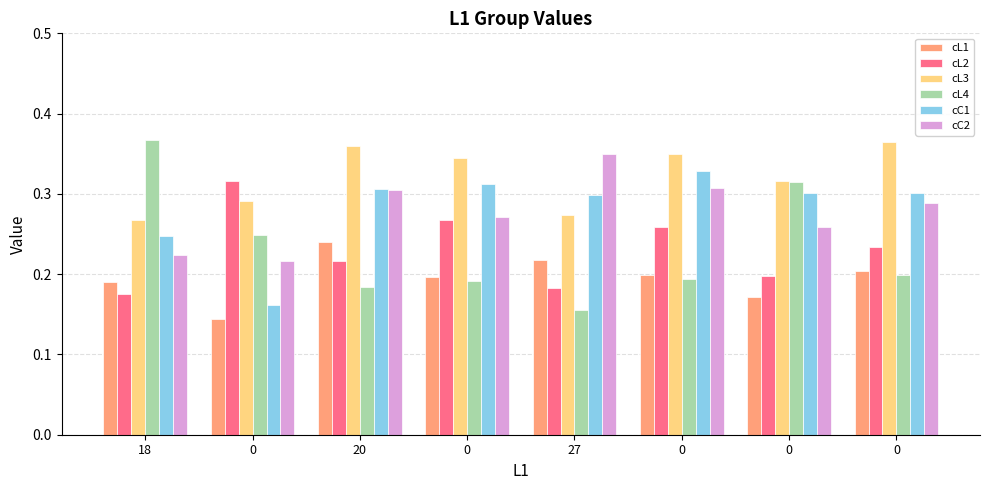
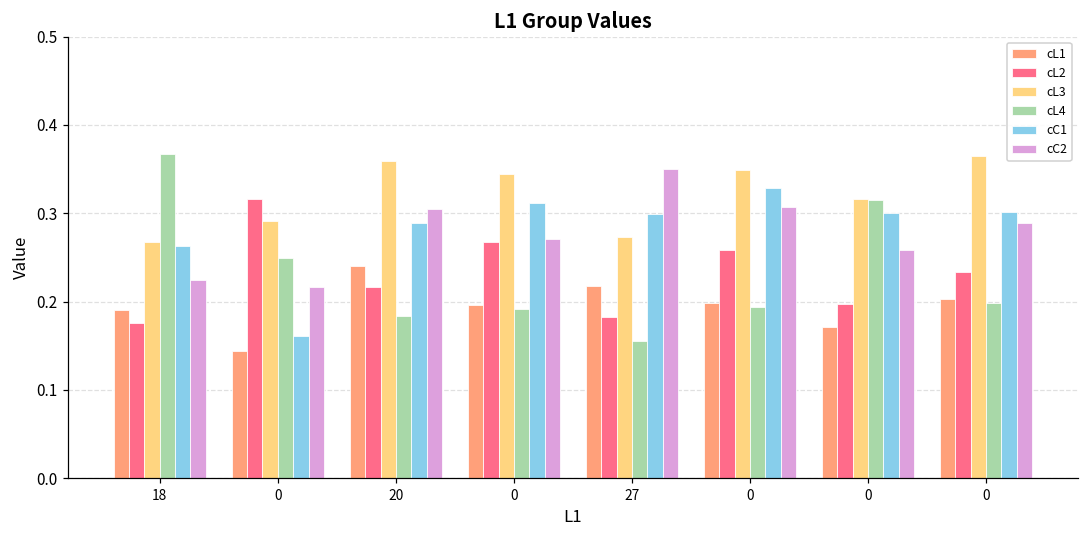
  {
    "cL4": {
      "18": 0.37,
      "20": 0.18,
      "27": 0.15
    },
    "cC1": {
-     "18": 0.25,
-     "20": 0.31,
+     "18": 0.26,
+     "20": 0.29,
      "27": 0.30
    },
    "cC2": {
      "18": 0.22,
      "20": 0.31,
      "27": 0.35
    }
  }
